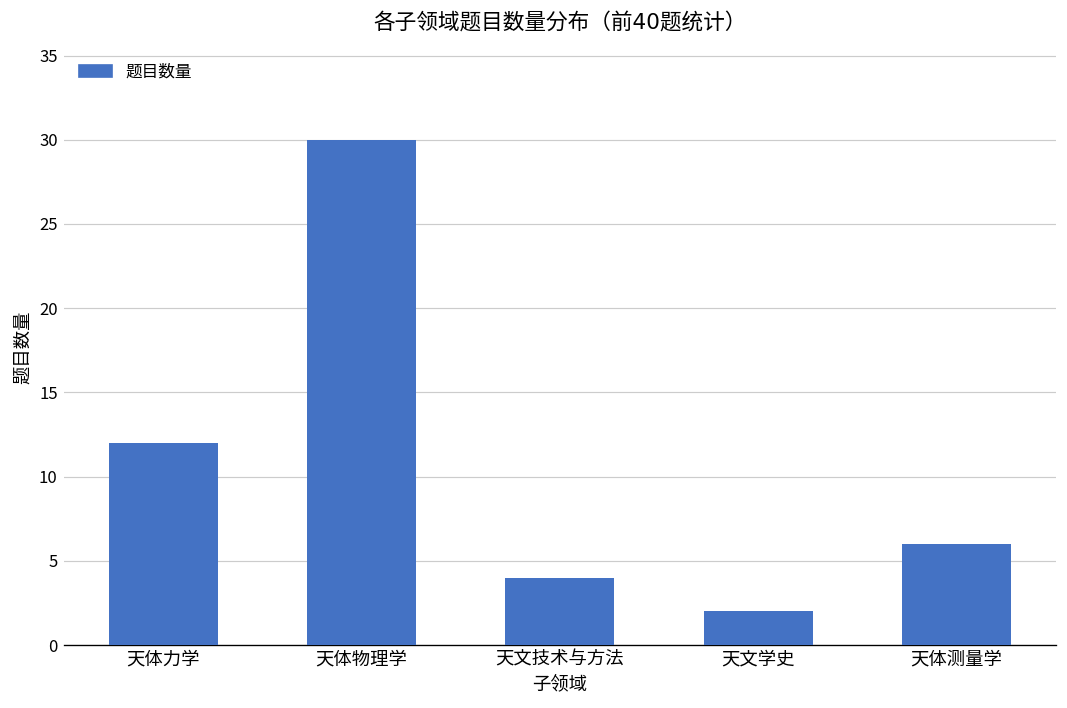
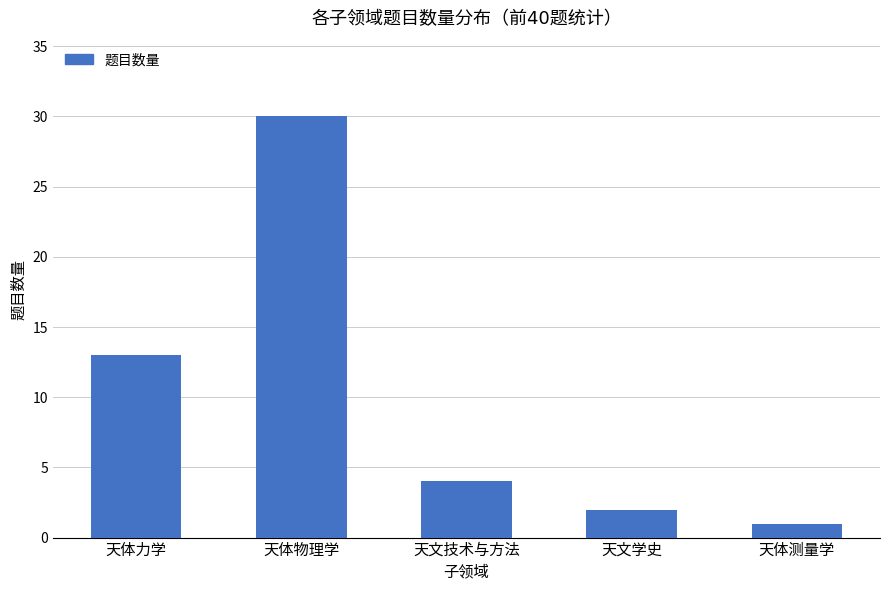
  {
-   "天体力学": 12,
+   "天体力学": 13,
    "天体物理学": 30,
    "天文技术与方法": 4,
    "天文学史": 2,
-   "天体测量学": 6
+   "天体测量学": 1
  }
